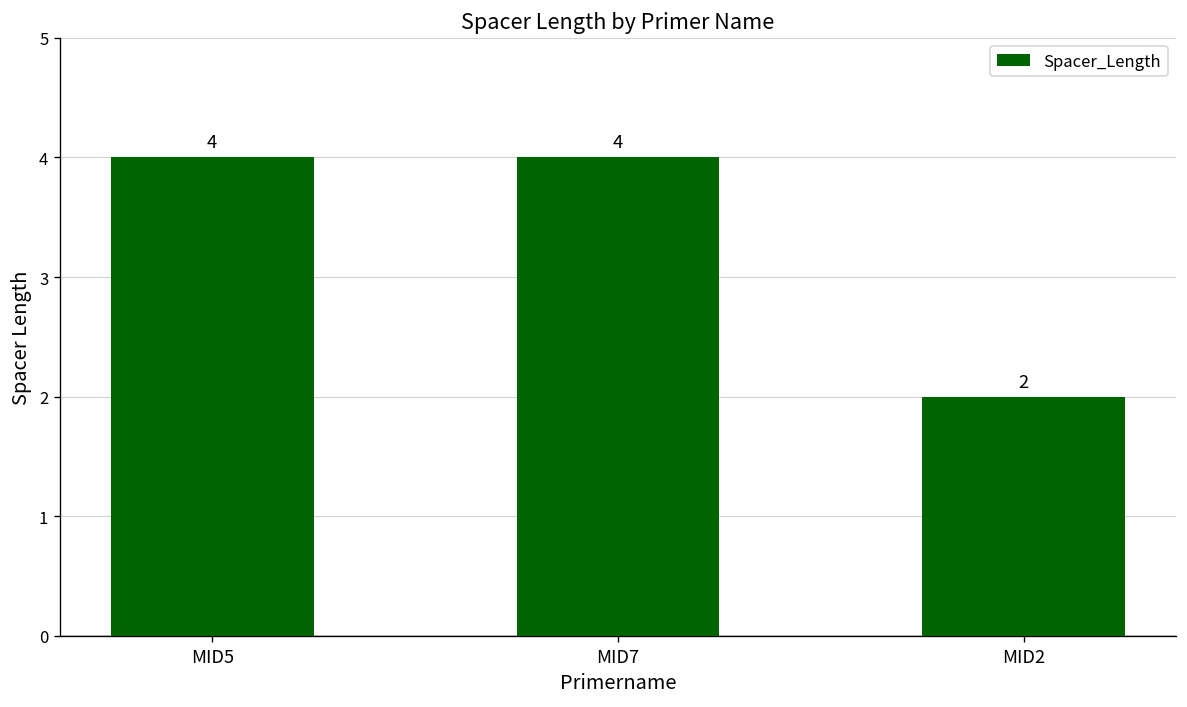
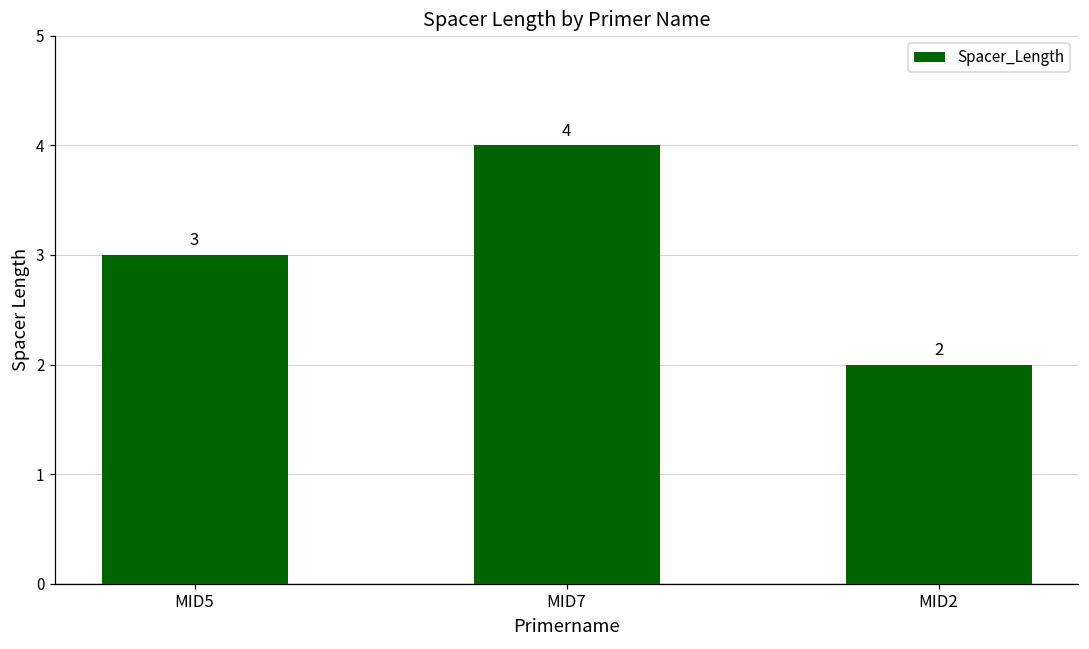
  {
-   "MID5": 4,
+   "MID5": 3,
    "MID7": 4,
    "MID2": 2
  }
